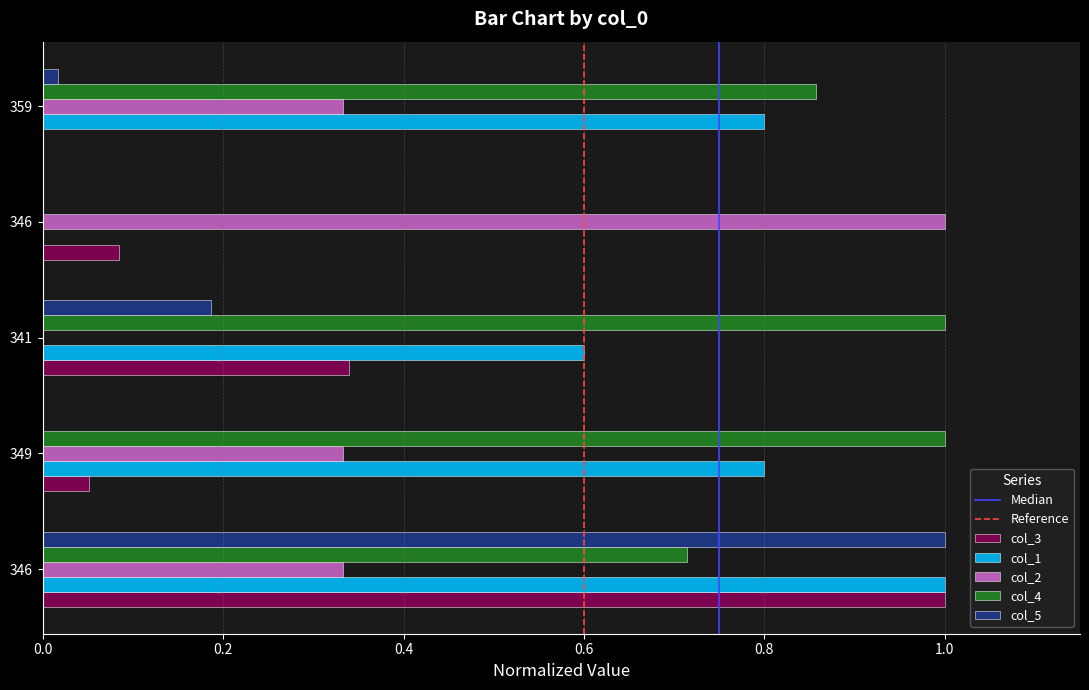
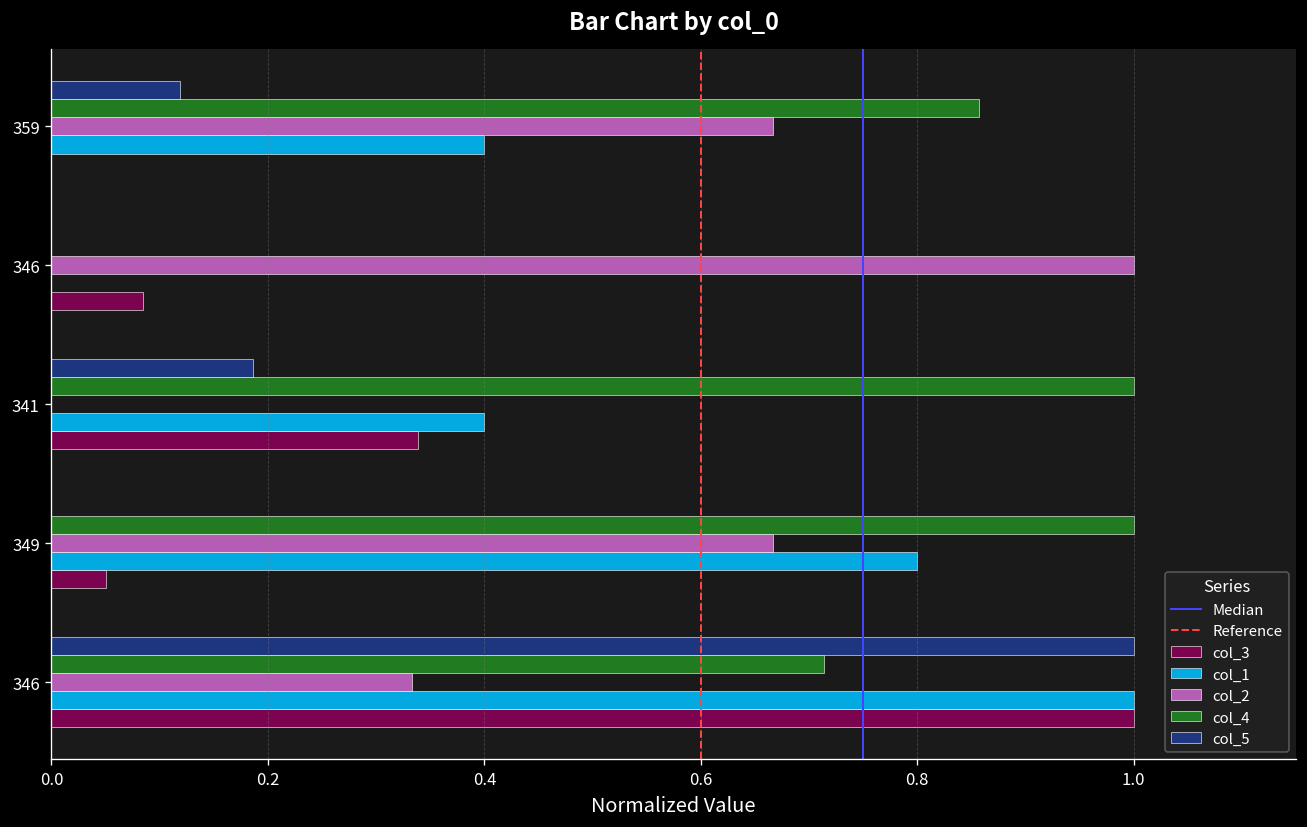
  {
    "col_3": {
      "359": 0.00,
      "341": 0.34,
      "349": 0.05
    },
    "col_1": {
-     "359": 0.80,
-     "341": 0.60,
+     "359": 0.40,
+     "341": 0.40,
      "349": 0.80
    },
    "col_2": {
-     "359": 0.33,
+     "359": 0.67,
      "341": 0.00,
-     "349": 0.33
+     "349": 0.67
    },
    "col_4": {
      "359": 0.86,
      "341": 1.00,
      "349": 1.00
    },
    "col_5": {
-     "359": 0.02,
+     "359": 0.12,
      "341": 0.19,
      "349": 0.00
    }
  }
